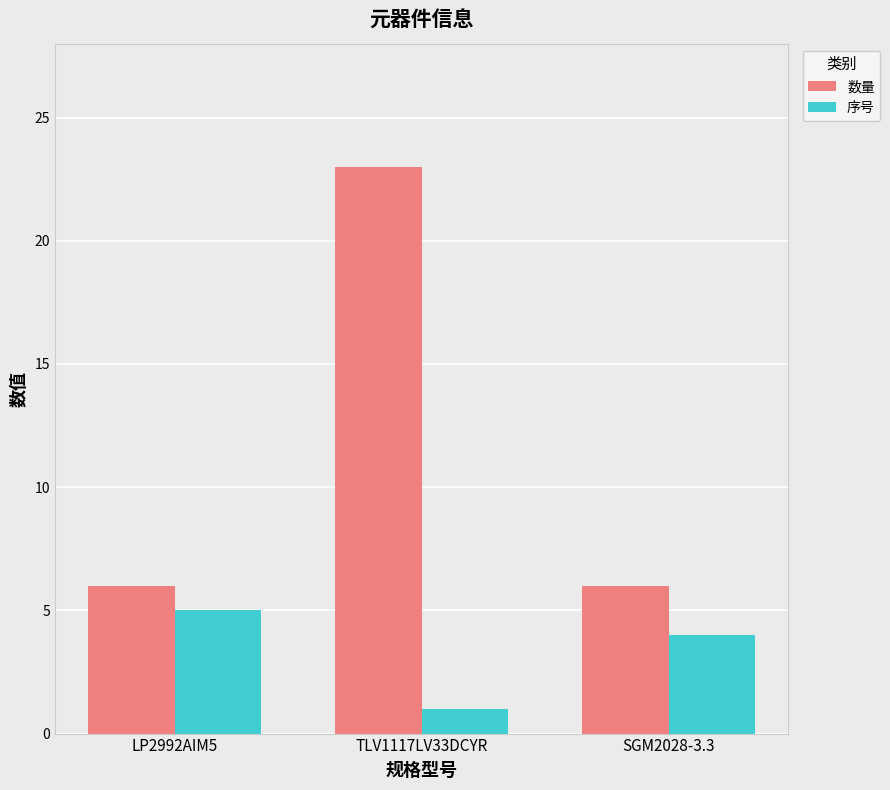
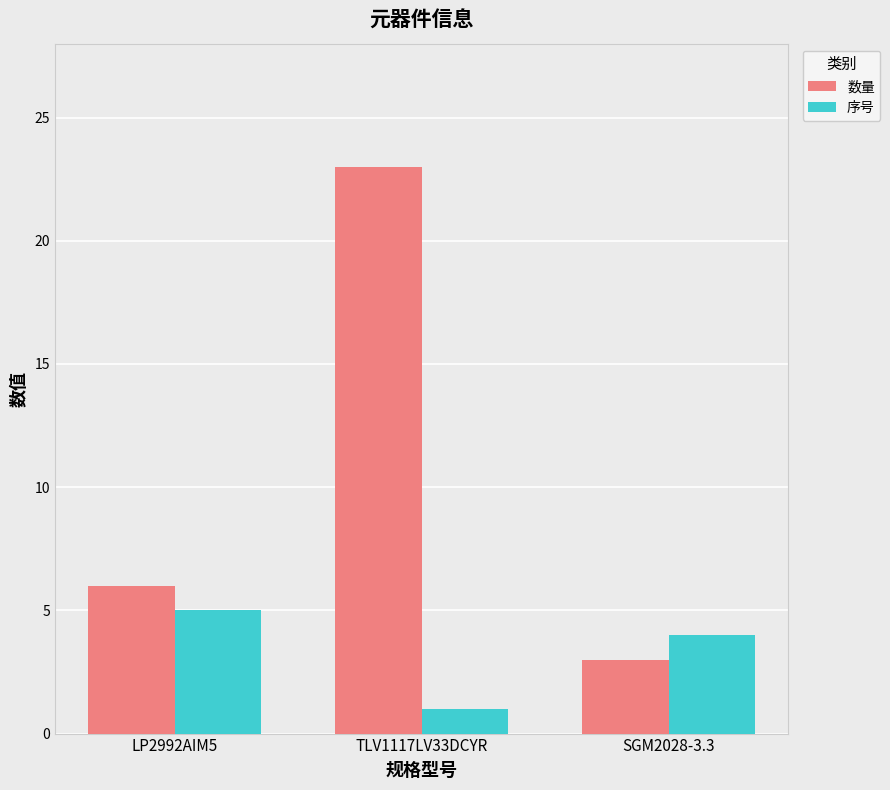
  {
    "数量": {
      "LP2992AIM5": 6,
      "TLV1117LV33DCYR": 23,
-     "SGM2028-3.3": 6
+     "SGM2028-3.3": 3
    },
    "序号": {
      "LP2992AIM5": 5,
      "TLV1117LV33DCYR": 1,
      "SGM2028-3.3": 4
    }
  }
